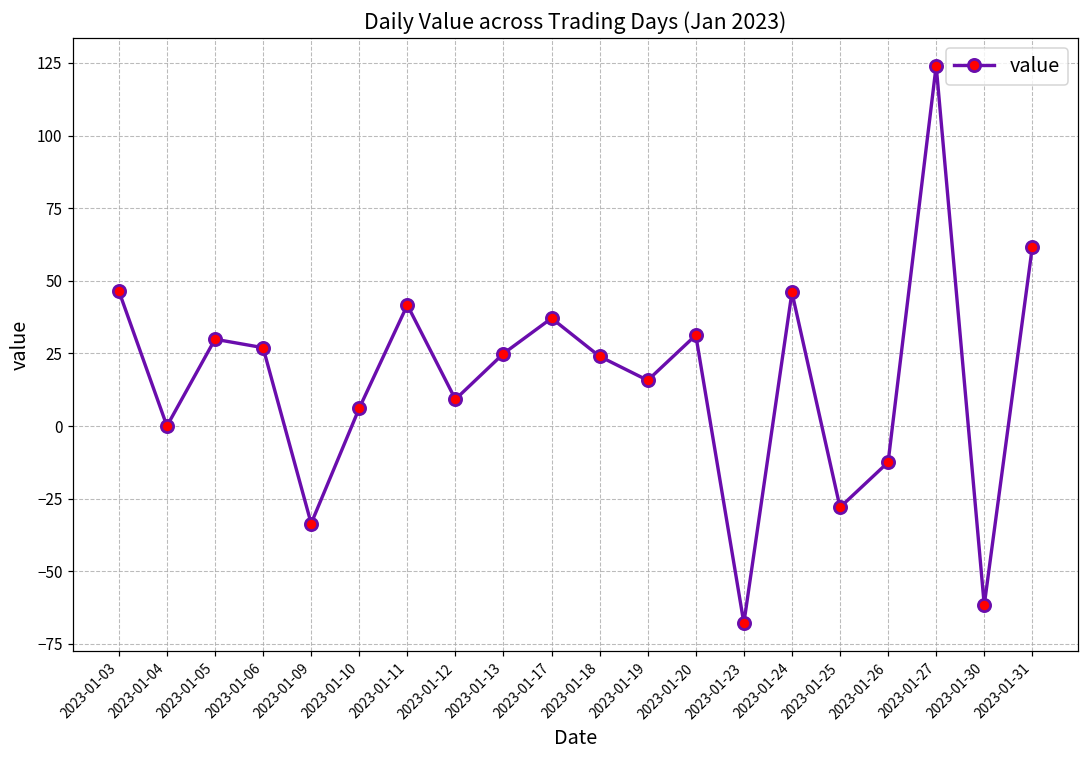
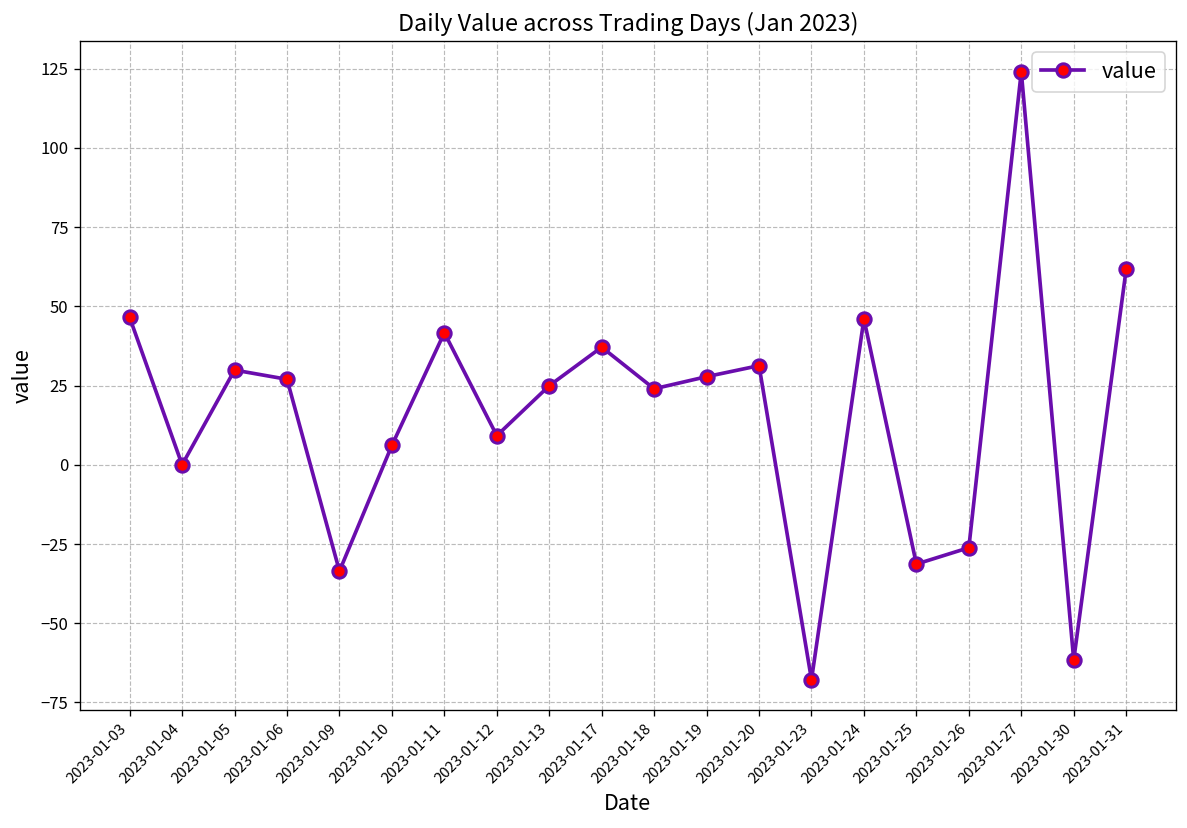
  {
    "2023-01-03": 46,
    "2023-01-04": 0,
    "2023-01-05": 30,
    "2023-01-06": 27,
    "2023-01-09": -34,
    "2023-01-10": 6,
    "2023-01-11": 42,
    "2023-01-12": 9,
    "2023-01-13": 25,
    "2023-01-17": 37,
    "2023-01-18": 24,
-   "2023-01-19": 16,
+   "2023-01-19": 28,
    "2023-01-20": 31,
    "2023-01-23": -68,
    "2023-01-24": 46,
-   "2023-01-25": -28,
-   "2023-01-26": -12,
+   "2023-01-25": -31,
+   "2023-01-26": -26,
    "2023-01-27": 124,
    "2023-01-30": -62,
    "2023-01-31": 62
  }
